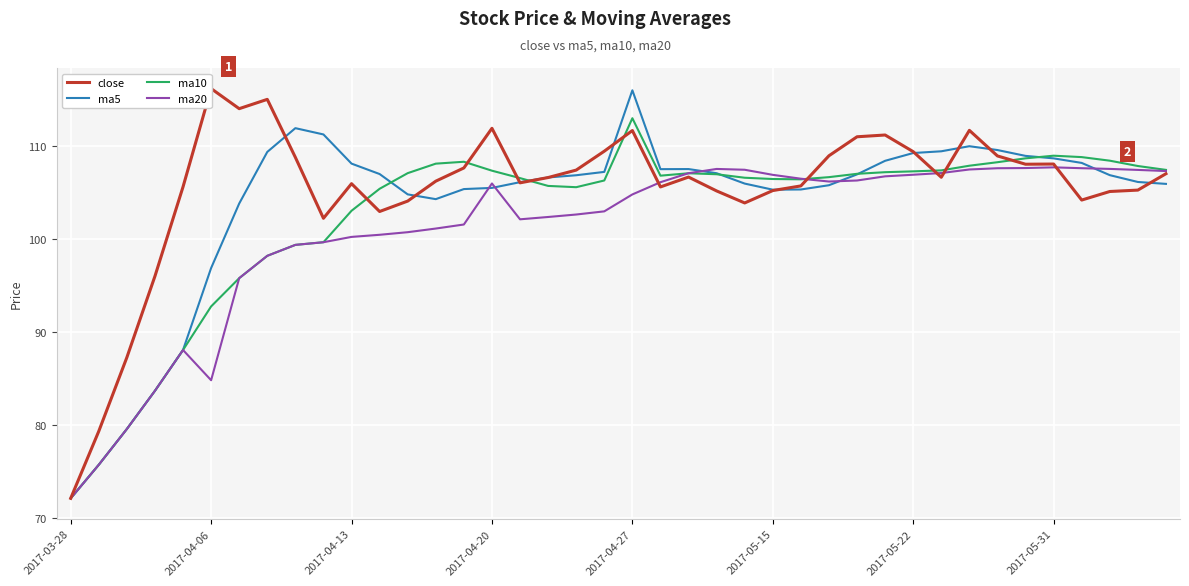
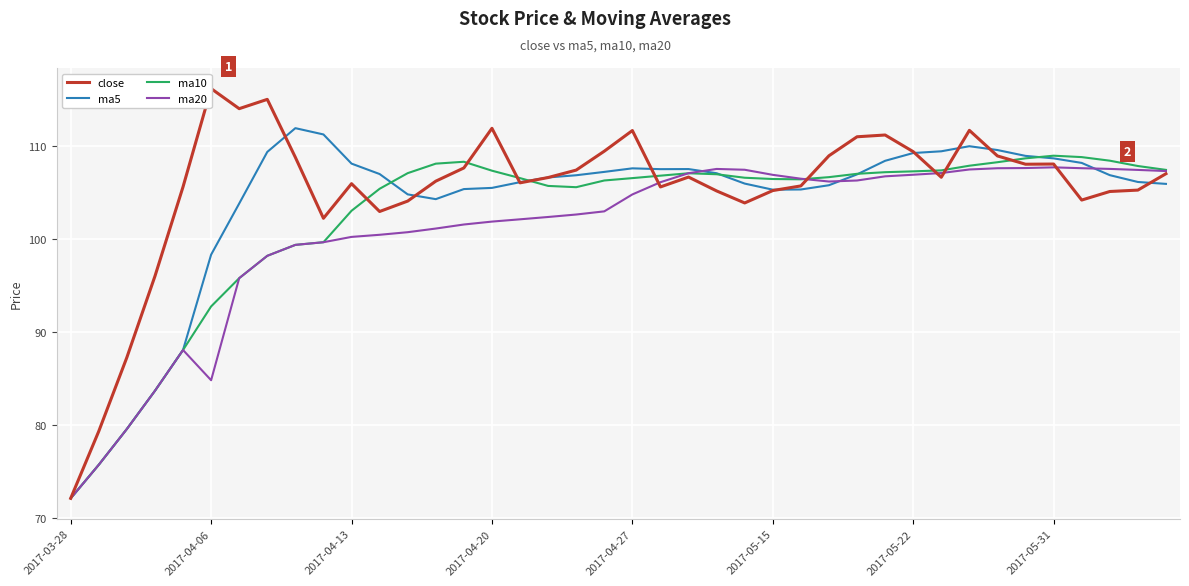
  {
    "close": {
      "2017-04-13": 106,
      "2017-04-20": 112,
      "2017-04-27": 112,
      "2017-05-31": 108
    },
    "ma5": {
-     "2017-04-06": 97,
+     "2017-04-06": 98,
      "2017-04-13": 108,
      "2017-04-20": 105,
-     "2017-04-27": 116,
+     "2017-04-27": 108,
      "2017-05-31": 109
    },
    "ma10": {
      "2017-04-06": 93,
      "2017-04-13": 103,
      "2017-04-20": 107,
-     "2017-04-27": 113,
+     "2017-04-27": 107,
      "2017-05-15": 106,
      "2017-05-22": 107,
      "2017-05-31": 109
    },
    "ma20": {
      "2017-04-06": 85,
      "2017-04-13": 100,
-     "2017-04-20": 106,
+     "2017-04-20": 102,
      "2017-04-27": 105,
      "2017-05-15": 107,
      "2017-05-22": 107,
      "2017-05-31": 108
    }
  }
